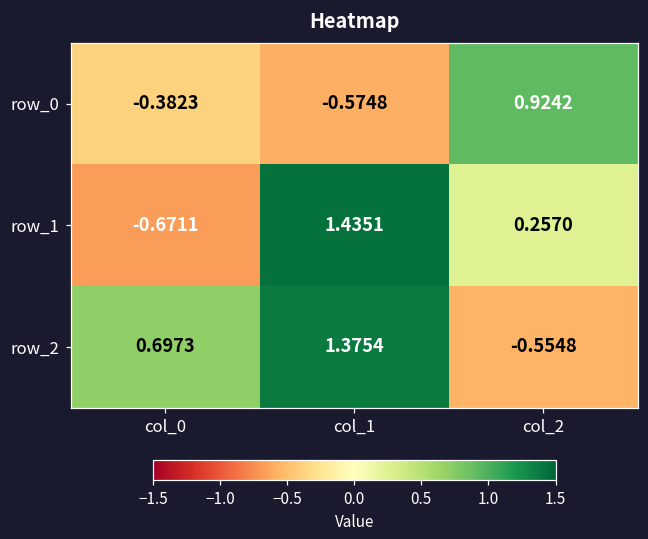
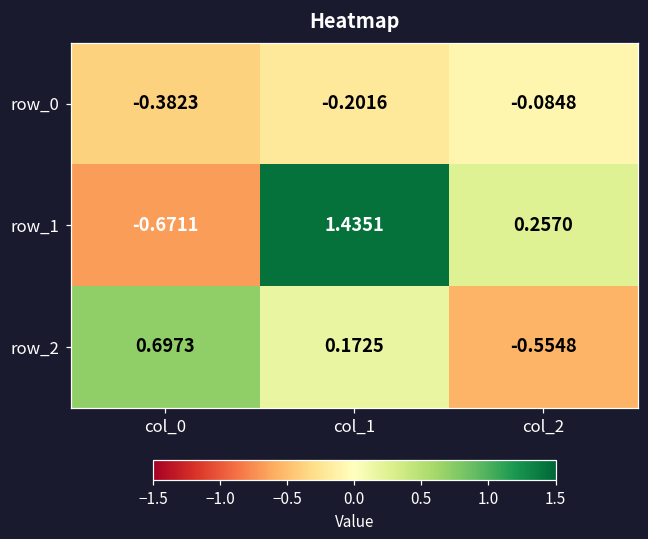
  {
    "row_0": {
      "col_0": -0.3823,
-     "col_1": -0.5748,
-     "col_2": 0.9242
+     "col_1": -0.2016,
+     "col_2": -0.0848
    },
    "row_1": {
      "col_0": -0.6711,
      "col_1": 1.4351,
      "col_2": 0.2570
    },
    "row_2": {
      "col_0": 0.6973,
-     "col_1": 1.3754,
+     "col_1": 0.1725,
      "col_2": -0.5548
    }
  }
